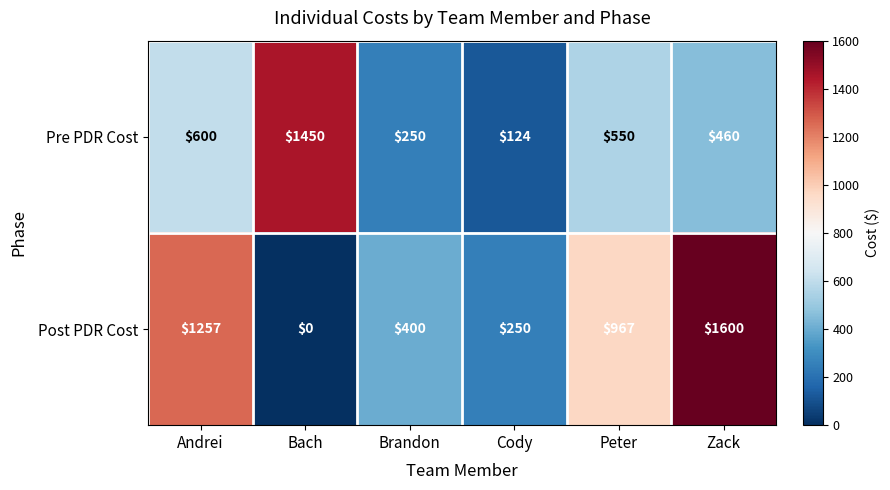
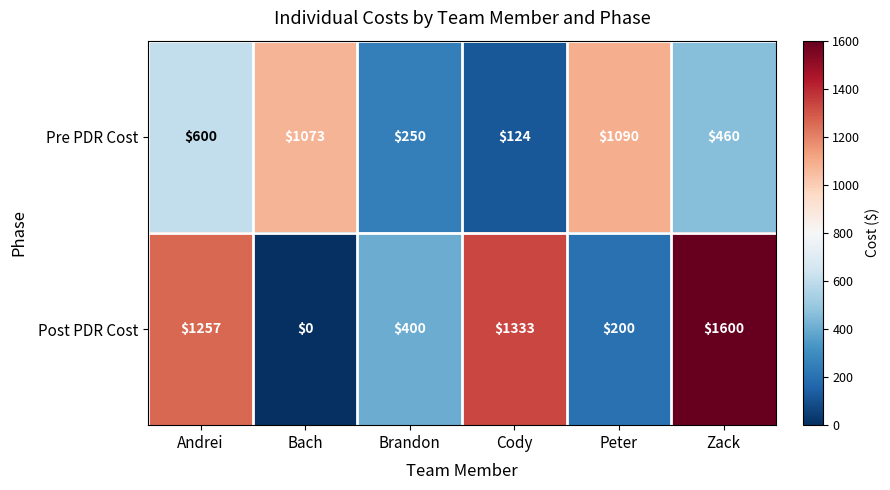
  {
    "Pre PDR Cost": {
      "Andrei": "$600",
-     "Bach": "$1450",
+     "Bach": "$1073",
      "Brandon": "$250",
      "Cody": "$124",
-     "Peter": "$550",
+     "Peter": "$1090",
      "Zack": "$460"
    },
    "Post PDR Cost": {
      "Andrei": "$1257",
      "Bach": "$0",
      "Brandon": "$400",
-     "Cody": "$250",
-     "Peter": "$967",
+     "Cody": "$1333",
+     "Peter": "$200",
      "Zack": "$1600"
    }
  }
